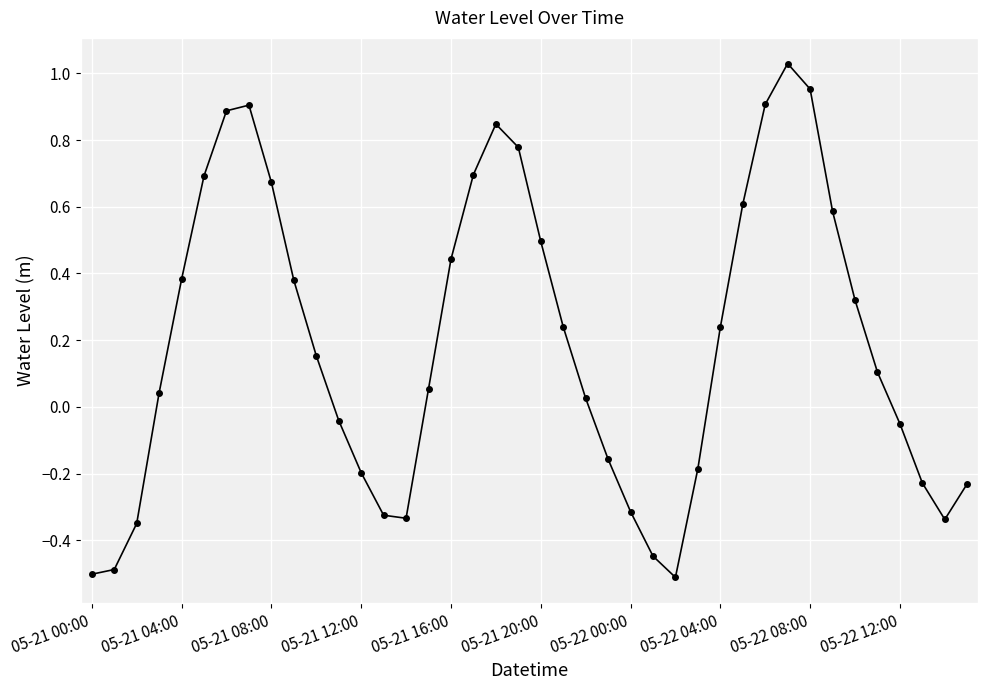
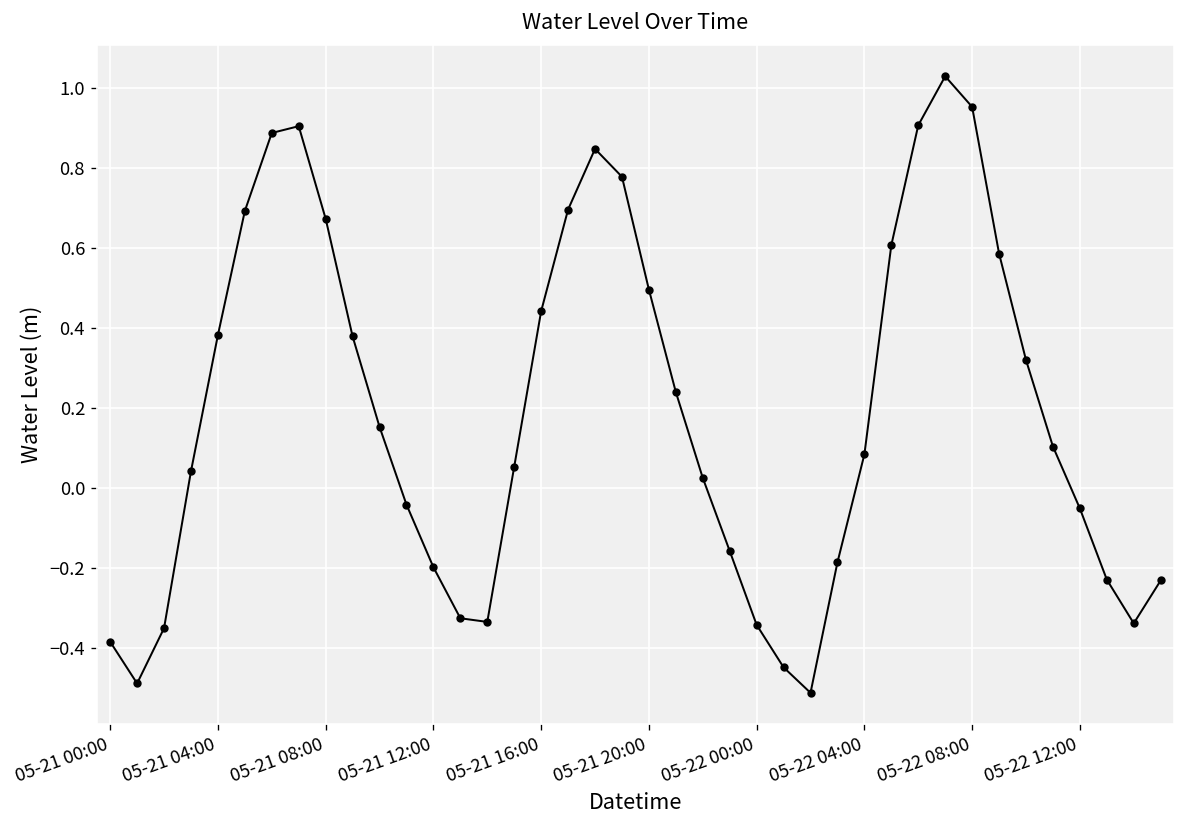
  {
-   "05-21 00:00": -0.50,
+   "05-21 00:00": -0.38,
    "05-21 04:00": 0.38,
    "05-21 08:00": 0.67,
    "05-21 12:00": -0.20,
    "05-21 16:00": 0.44,
    "05-21 20:00": 0.50,
-   "05-22 00:00": -0.31,
-   "05-22 04:00": 0.24,
+   "05-22 00:00": -0.34,
+   "05-22 04:00": 0.08,
    "05-22 08:00": 0.95,
    "05-22 12:00": -0.05
  }
